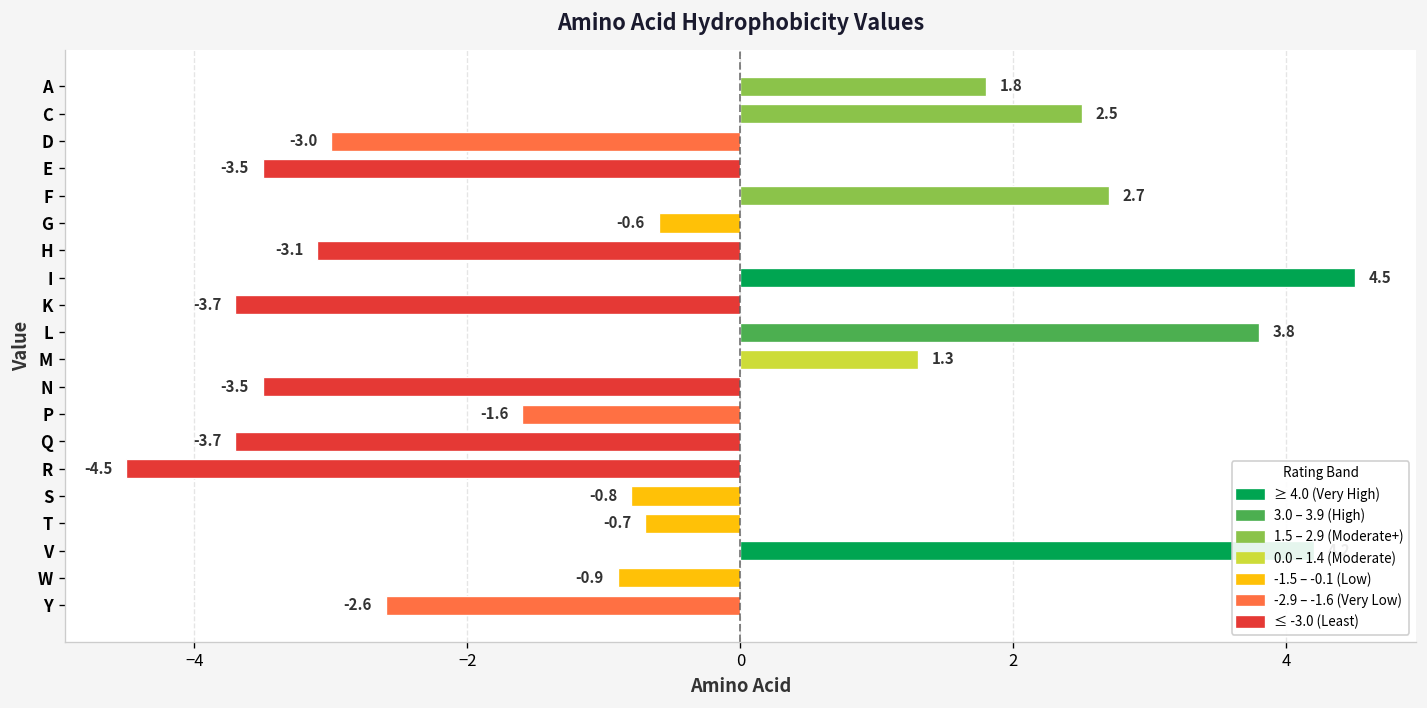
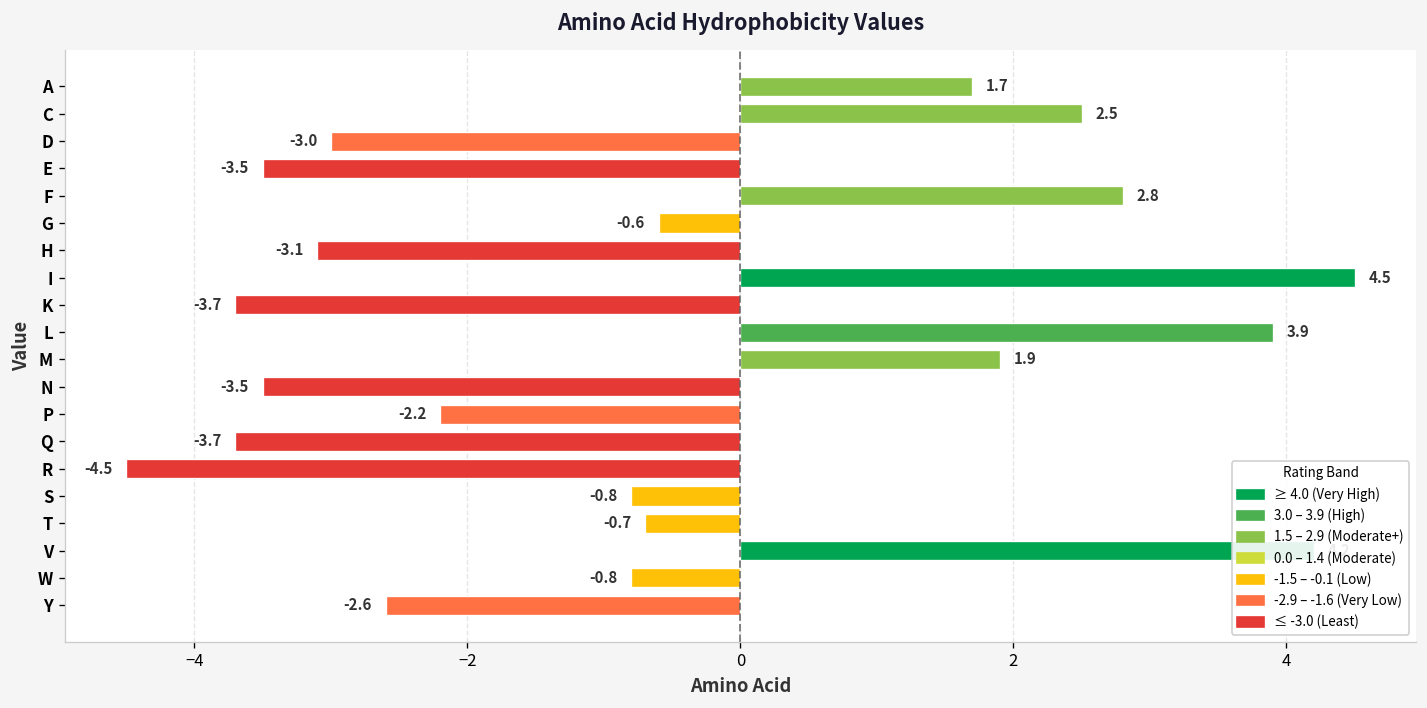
  {
-   "A": 1.8,
+   "A": 1.7,
    "C": 2.5,
    "D": -3.0,
    "E": -3.5,
-   "F": 2.7,
+   "F": 2.8,
    "G": -0.6,
    "H": -3.1,
    "I": 4.5,
    "K": -3.7,
-   "L": 3.8,
-   "M": 1.3,
+   "L": 3.9,
+   "M": 1.9,
    "N": -3.5,
-   "P": -1.6,
+   "P": -2.2,
    "Q": -3.7,
    "R": -4.5,
    "S": -0.8,
    "T": -0.7,
-   "W": -0.9,
+   "W": -0.8,
    "Y": -2.6
  }
